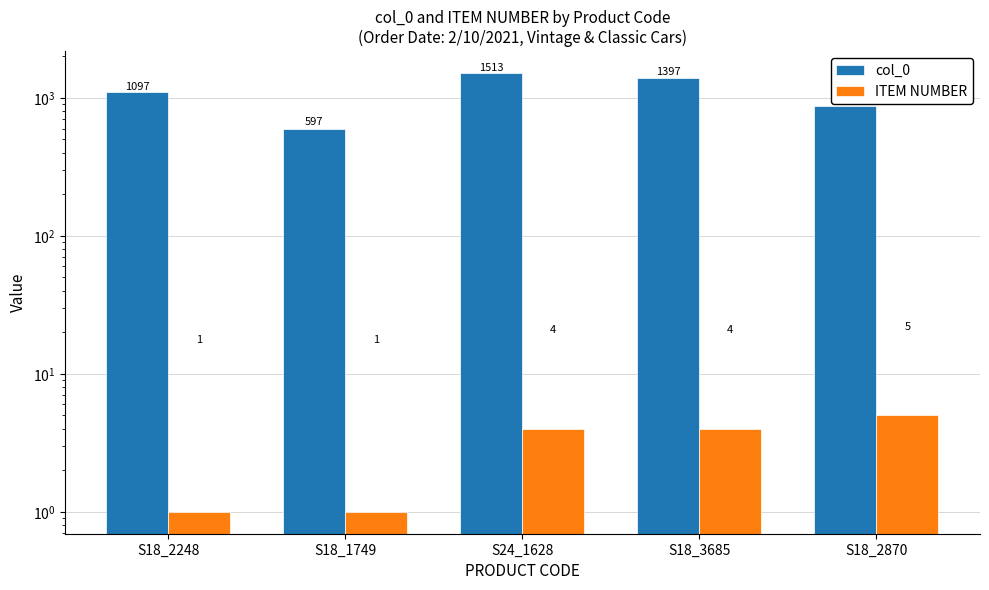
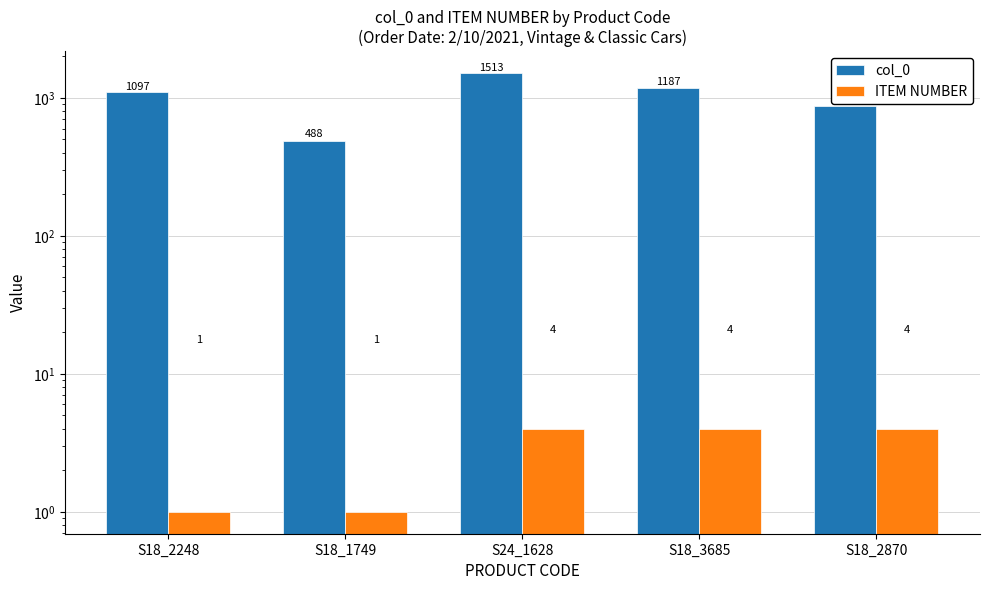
  {
    "col_0": {
      "S18_2248": 1097,
-     "S18_1749": 597,
+     "S18_1749": 488,
      "S24_1628": 1513,
-     "S18_3685": 1397
+     "S18_3685": 1187
    },
    "ITEM NUMBER": {
-     "S18_2870": 5
+     "S18_2870": 4
    }
  }
